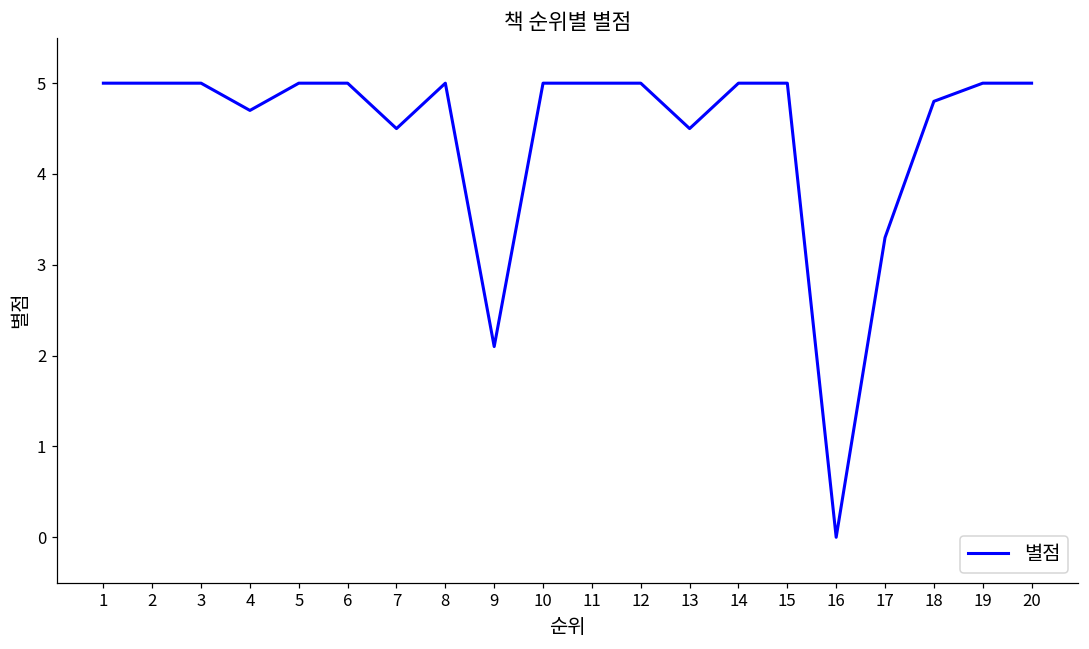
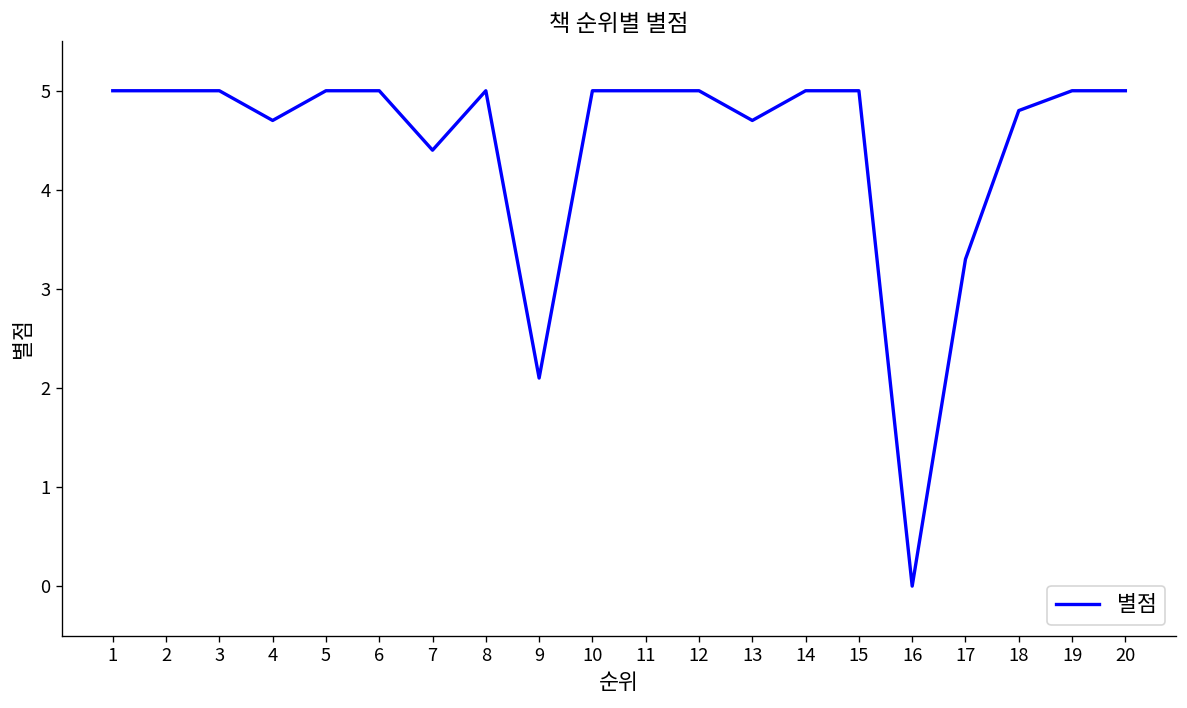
  {
    "1": 5.0,
    "2": 5.0,
    "3": 5.0,
    "4": 4.7,
    "5": 5.0,
    "6": 5.0,
-   "7": 4.5,
+   "7": 4.4,
    "8": 5.0,
    "9": 2.1,
    "10": 5.0,
    "11": 5.0,
    "12": 5.0,
-   "13": 4.5,
+   "13": 4.7,
    "14": 5.0,
    "15": 5.0,
    "16": 0.0,
    "17": 3.3,
    "18": 4.8,
    "19": 5.0,
    "20": 5.0
  }
